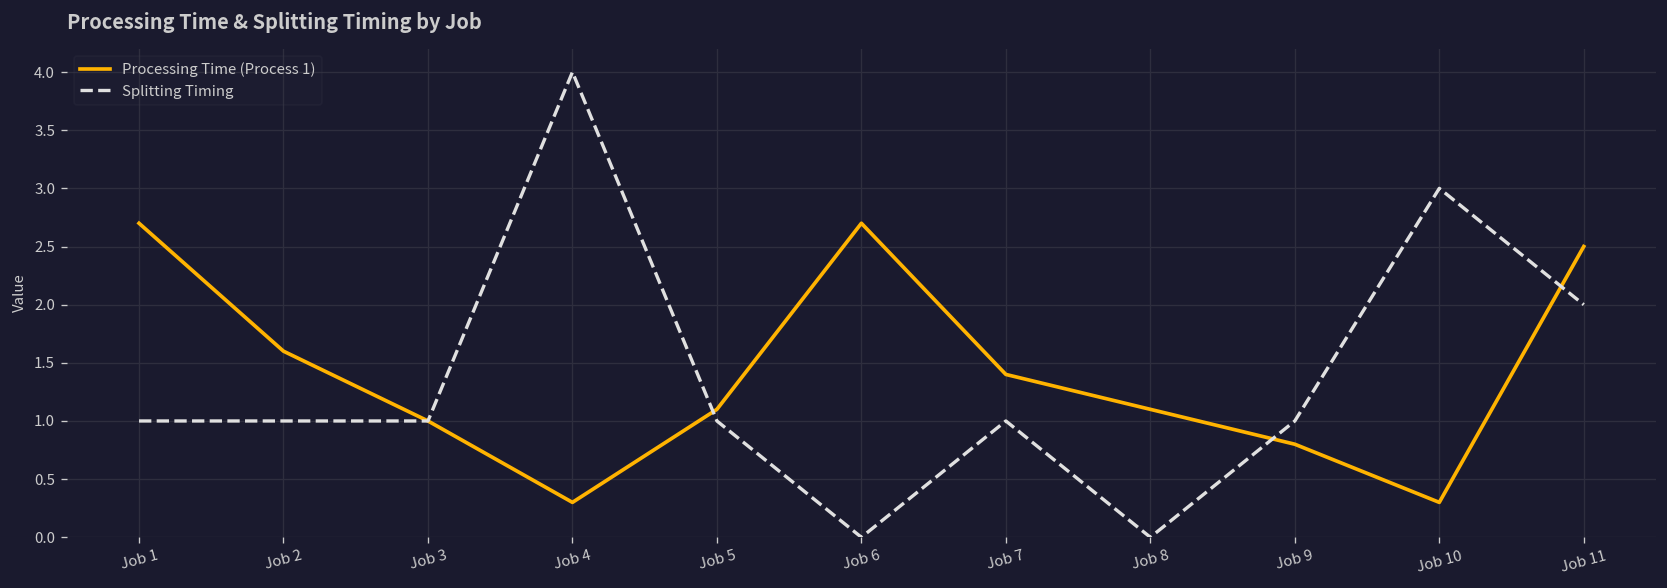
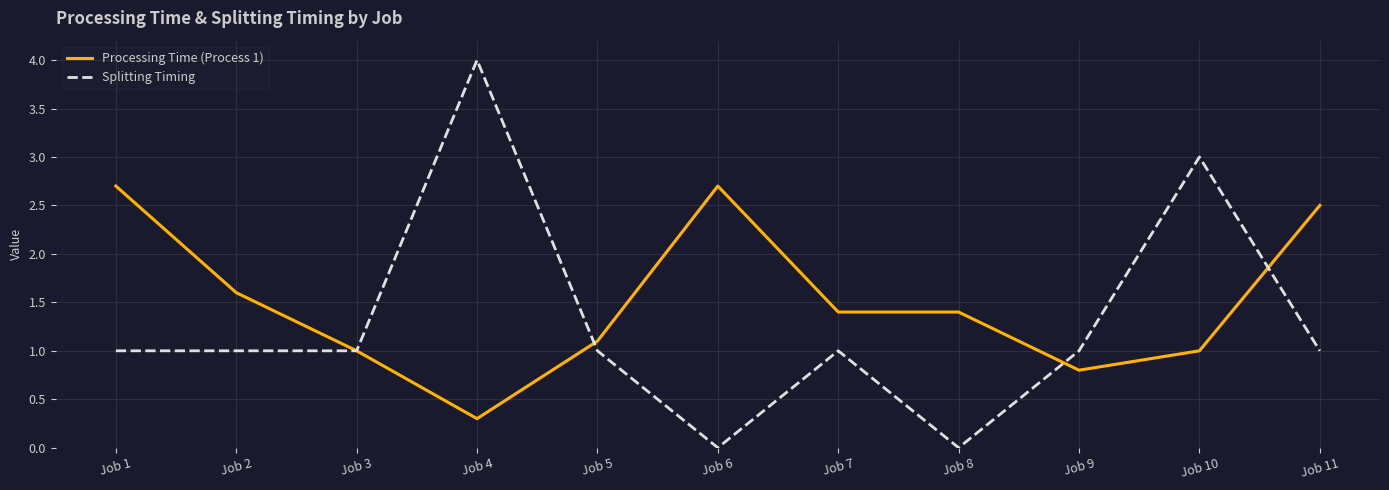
  {
    "Processing Time (Process 1)": {
      "Job 1": 2.7,
      "Job 2": 1.6,
      "Job 4": 0.3,
      "Job 5": 1.1,
      "Job 6": 2.7,
      "Job 7": 1.4,
-     "Job 8": 1.1,
+     "Job 8": 1.4,
      "Job 9": 0.8,
-     "Job 10": 0.3,
+     "Job 10": 1.0,
      "Job 11": 2.5
    },
    "Splitting Timing": {
      "Job 1": 1,
      "Job 2": 1,
      "Job 4": 4,
      "Job 5": 1,
      "Job 6": 0,
      "Job 7": 1,
      "Job 8": 0,
      "Job 9": 1,
      "Job 10": 3,
-     "Job 11": 2
+     "Job 11": 1
    }
  }
